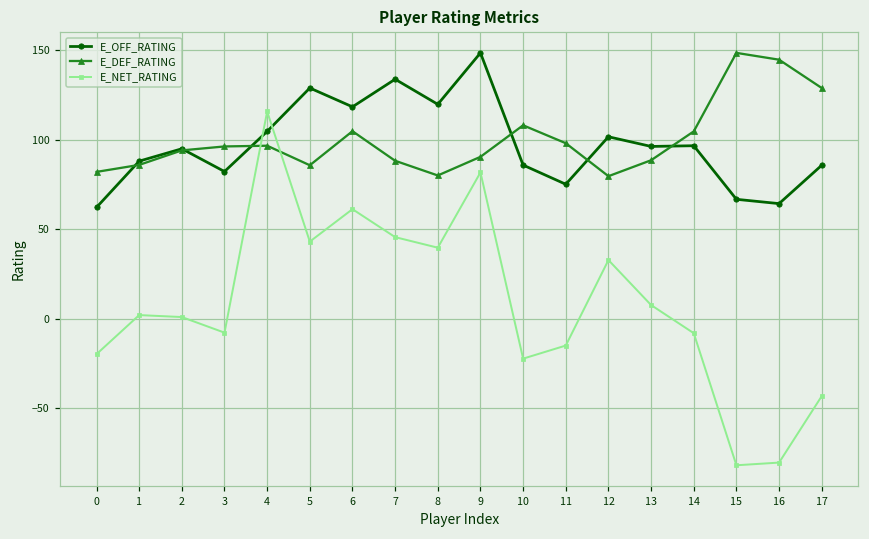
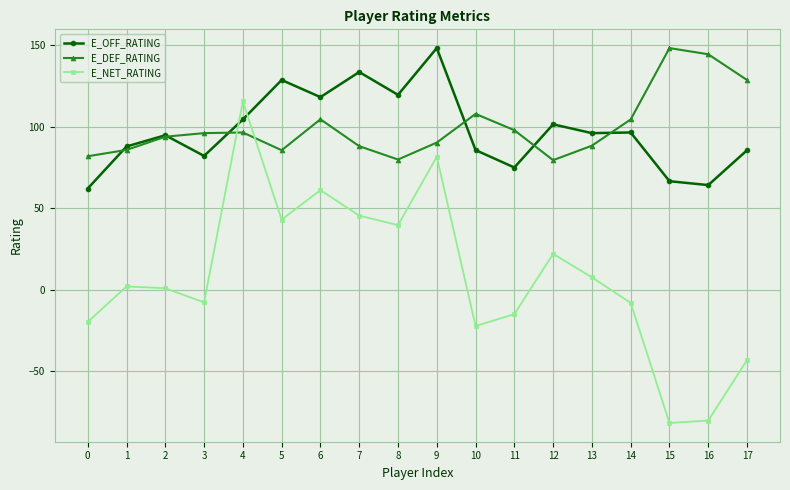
  {
    "E_OFF_RATING": {
      "0": 62,
      "1": 88,
      "3": 82,
      "4": 105,
      "5": 129,
      "6": 118,
      "7": 134,
      "8": 120,
      "9": 148,
      "10": 86,
      "11": 75,
      "12": 102,
      "13": 96,
      "14": 97,
      "15": 67,
      "16": 64,
      "17": 86
    },
    "E_DEF_RATING": {
      "0": 82,
      "1": 86,
      "3": 96,
      "4": 97,
      "5": 86,
      "6": 105,
      "7": 88,
      "8": 80,
      "9": 90,
      "10": 108,
      "11": 98,
      "12": 80,
      "13": 89,
      "14": 105,
      "15": 148,
      "16": 145,
      "17": 129
    },
    "E_NET_RATING": {
      "0": -20,
      "1": 2,
      "2": 1,
      "3": -8,
      "4": 116,
      "5": 43,
      "6": 61,
      "7": 46,
      "8": 40,
      "9": 82,
      "10": -22,
      "11": -15,
-     "12": 33,
+     "12": 22,
      "13": 8,
      "14": -8,
      "15": -82,
      "16": -80,
      "17": -43
    }
  }
